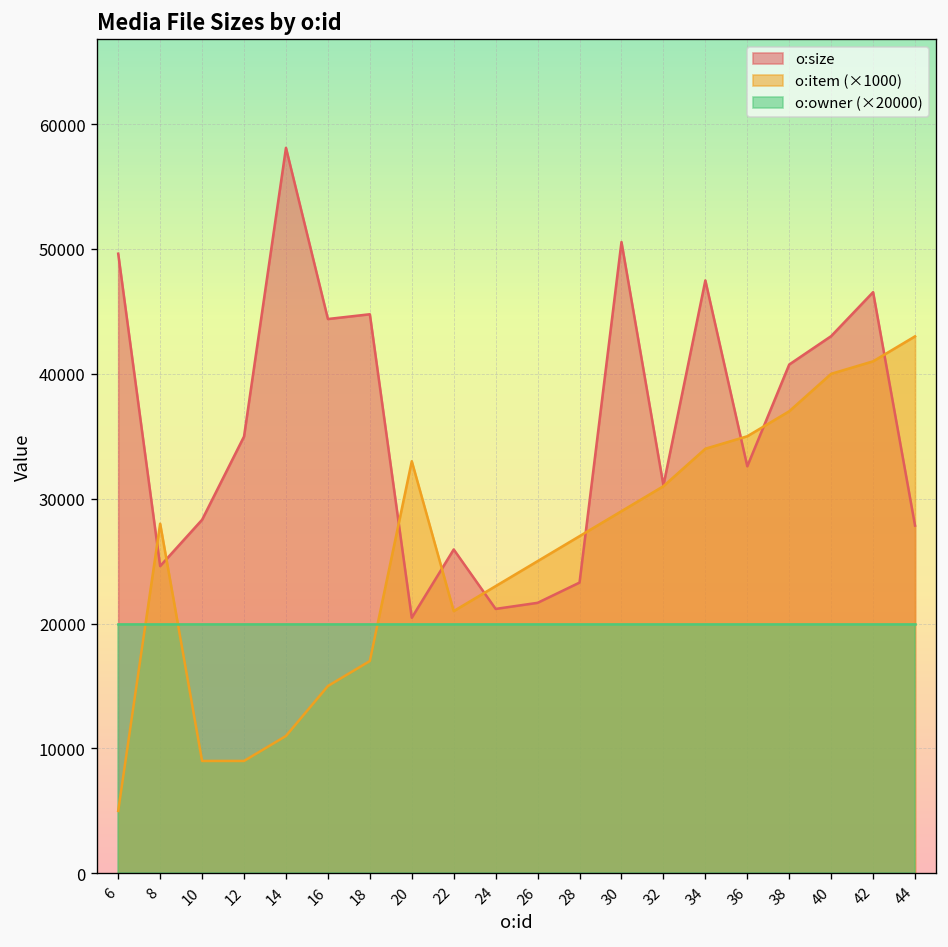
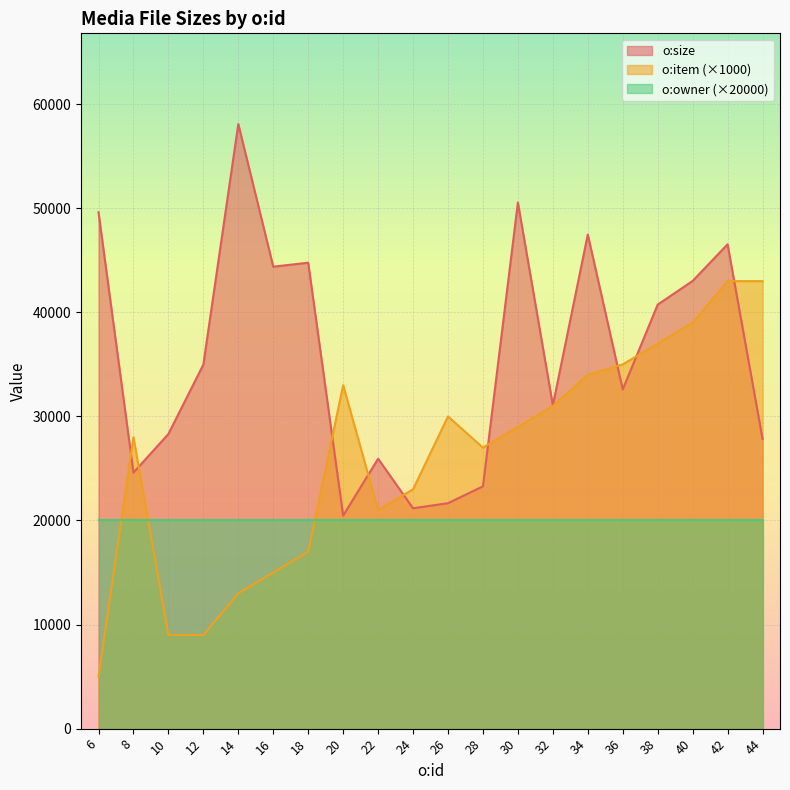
  {
    "o:size": {
      "6": 49600,
      "8": 24600,
      "10": 28300,
      "12": 35000,
      "14": 58100,
      "16": 44400,
      "18": 44800,
      "20": 20500,
      "22": 25900,
      "24": 21200,
      "26": 21700,
      "28": 23300,
      "30": 50600,
      "34": 47500,
      "36": 32600,
      "38": 40700,
      "40": 43000,
      "42": 46500,
      "44": 27800
    },
    "o:item (×1000)": {
      "6": 5000,
      "8": 28000,
      "10": 9000,
      "12": 9000,
-     "14": 11000,
+     "14": 13000,
      "16": 15000,
      "18": 17000,
      "20": 33000,
      "22": 21000,
      "24": 23000,
-     "26": 25000,
+     "26": 30000,
      "28": 27000,
      "30": 29000,
      "34": 34000,
      "36": 35000,
      "38": 37000,
-     "40": 40000,
-     "42": 41000,
+     "40": 39000,
+     "42": 43000,
      "44": 43000
    },
    "o:owner (×20000)": {
      "6": 20000,
      "8": 20000,
      "10": 20000,
      "12": 20000,
      "14": 20000,
      "16": 20000,
      "18": 20000,
      "20": 20000,
      "22": 20000,
      "24": 20000,
      "26": 20000,
      "28": 20000,
      "30": 20000,
      "32": 20000,
      "34": 20000,
      "36": 20000,
      "38": 20000,
      "40": 20000,
      "42": 20000,
      "44": 20000
    }
  }
